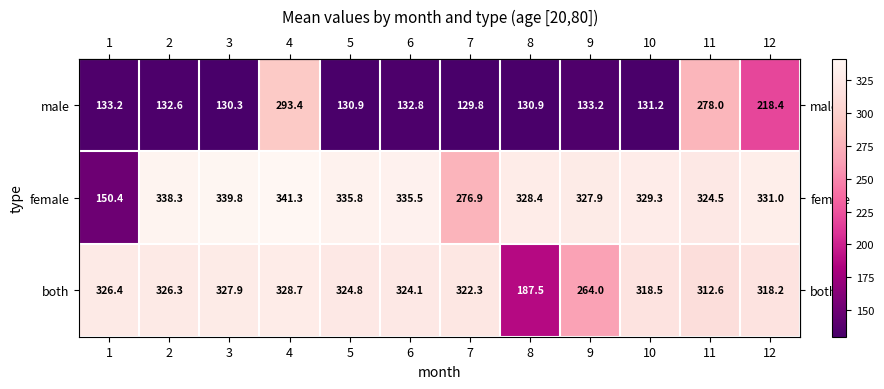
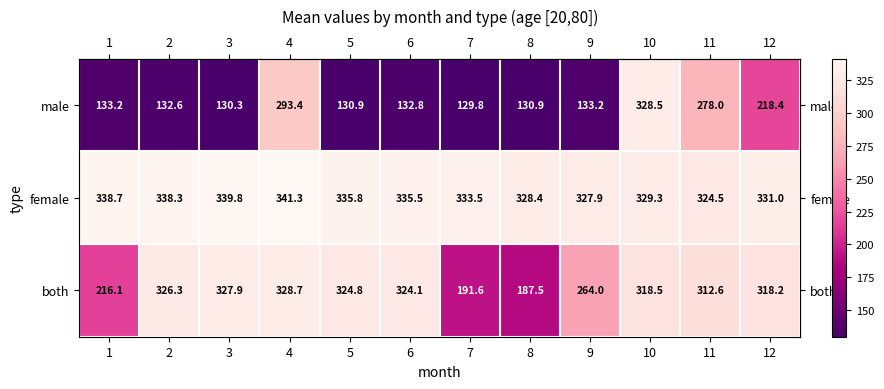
  {
    "male": {
      "1": 133.2,
      "2": 132.6,
      "3": 130.3,
      "4": 293.4,
      "5": 130.9,
      "6": 132.8,
      "7": 129.8,
      "8": 130.9,
      "9": 133.2,
-     "10": 131.2,
+     "10": 328.5,
      "11": 278.0,
      "12": 218.4
    },
    "female": {
-     "1": 150.4,
+     "1": 338.7,
      "2": 338.3,
      "3": 339.8,
      "4": 341.3,
      "5": 335.8,
      "6": 335.5,
-     "7": 276.9,
+     "7": 333.5,
      "8": 328.4,
      "9": 327.9,
      "10": 329.3,
      "11": 324.5,
      "12": 331.0
    },
    "both": {
-     "1": 326.4,
+     "1": 216.1,
      "2": 326.3,
      "3": 327.9,
      "4": 328.7,
      "5": 324.8,
      "6": 324.1,
-     "7": 322.3,
+     "7": 191.6,
      "8": 187.5,
      "9": 264.0,
      "10": 318.5,
      "11": 312.6,
      "12": 318.2
    }
  }
